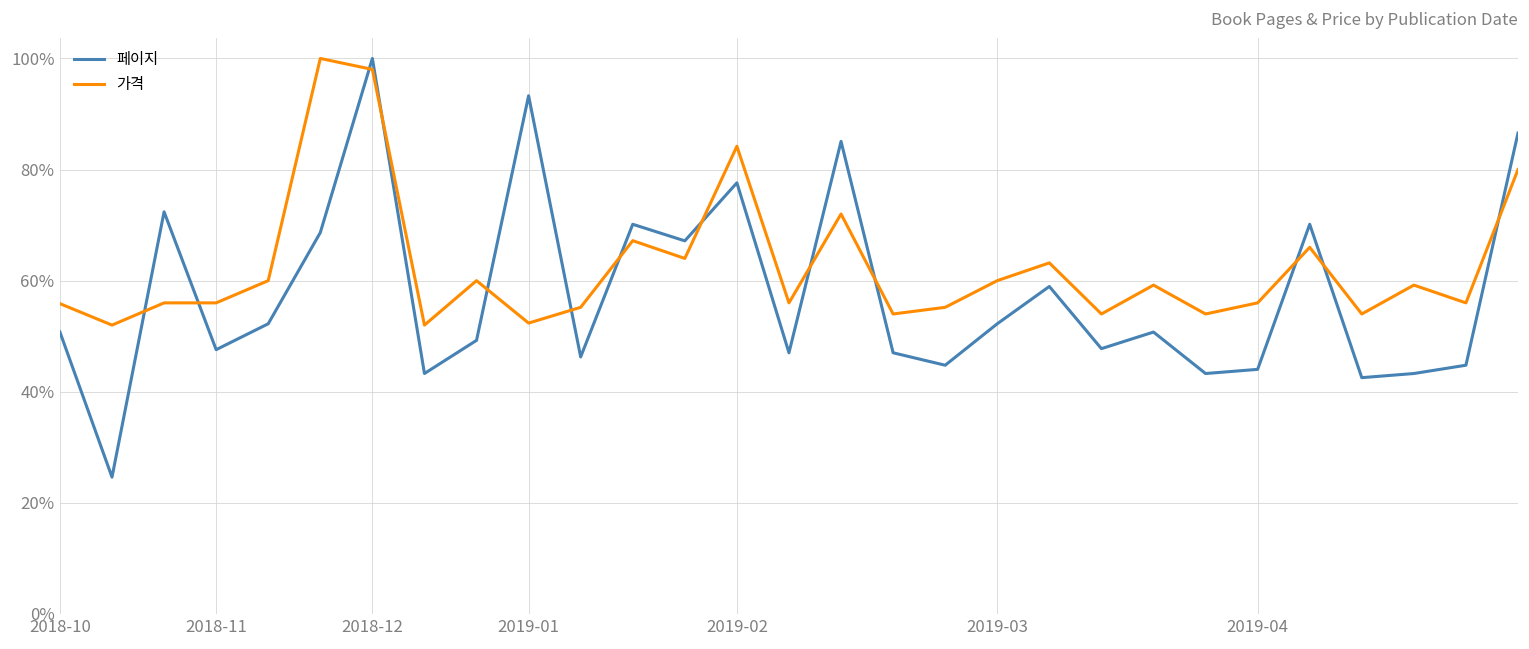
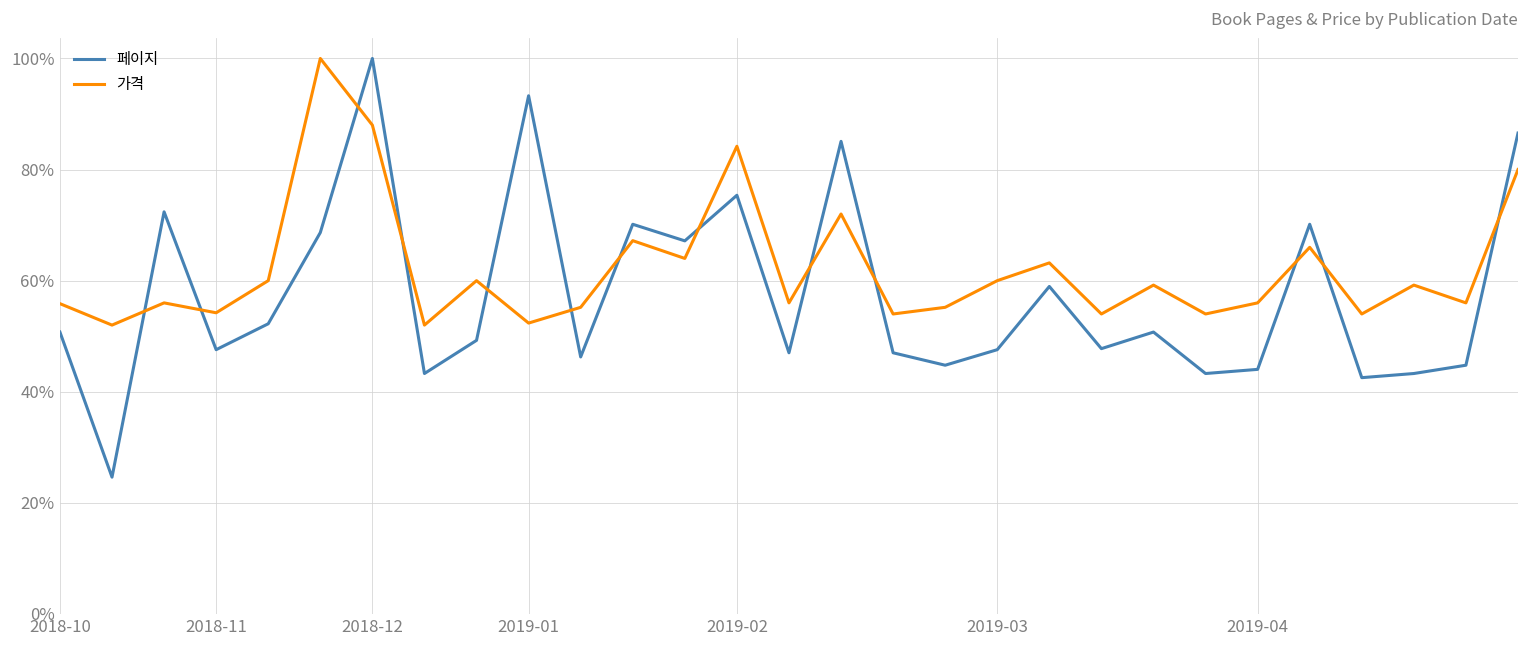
  {
    "페이지": {
      "2018-10": "51%",
      "2018-11": "48%",
      "2018-12": "100%",
      "2019-01": "93%",
-     "2019-02": "78%",
-     "2019-03": "52%",
+     "2019-02": "75%",
+     "2019-03": "48%",
      "2019-04": "44%"
    },
    "가격": {
      "2018-10": "56%",
-     "2018-11": "56%",
-     "2018-12": "98%",
+     "2018-11": "54%",
+     "2018-12": "88%",
      "2019-01": "52%",
      "2019-02": "84%",
      "2019-03": "60%",
      "2019-04": "56%"
    }
  }
